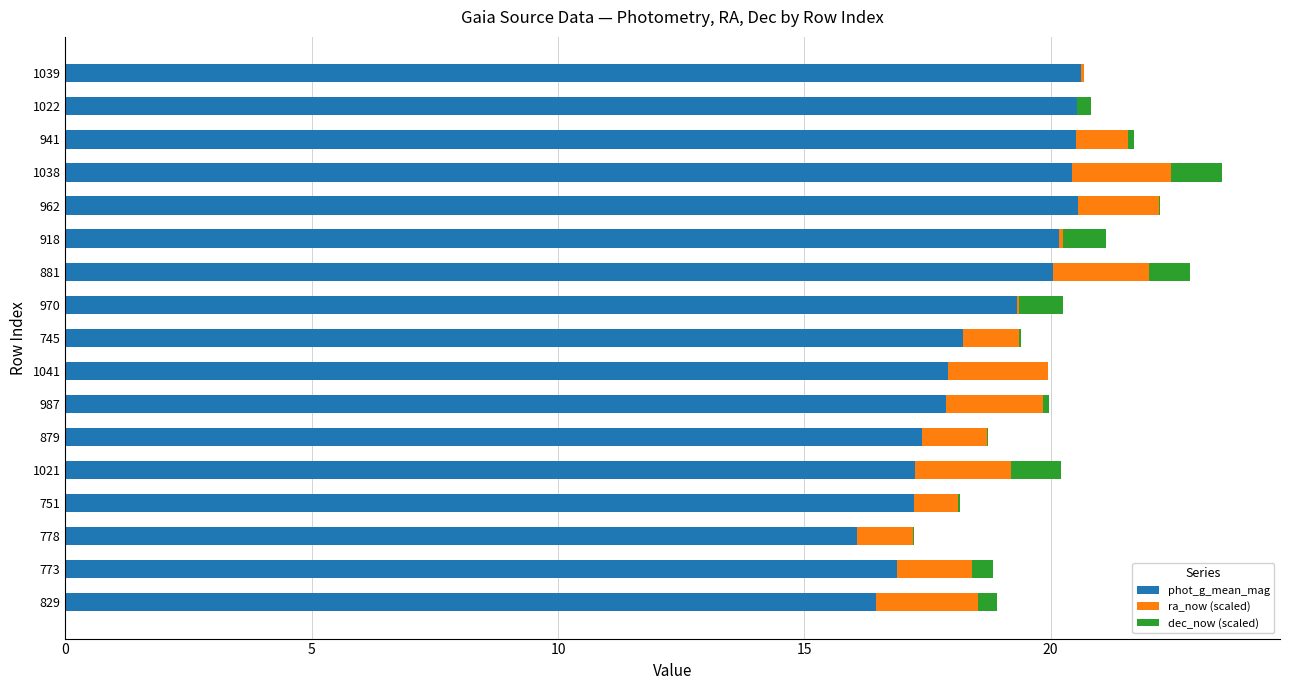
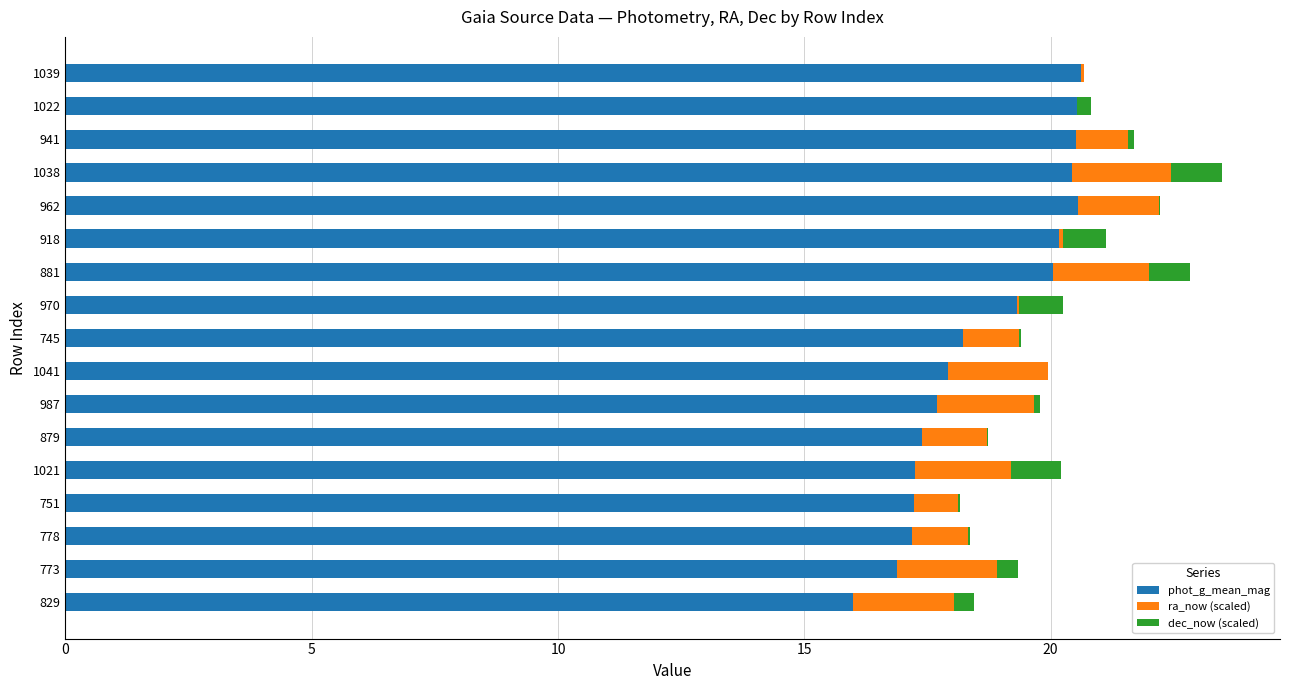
  {
    "phot_g_mean_mag": {
      "1039": 20.6,
      "1022": 20.5,
      "941": 20.5,
      "1038": 20.4,
      "962": 20.6,
      "918": 20.2,
      "881": 20.0,
      "970": 19.3,
      "745": 18.2,
      "1041": 17.9,
-     "987": 17.9,
+     "987": 17.7,
      "879": 17.4,
      "1021": 17.2,
      "751": 17.2,
-     "778": 16.1,
+     "778": 17.2,
      "773": 16.9,
-     "829": 16.5
+     "829": 16.0
    },
    "ra_now (scaled)": {
      "1039": 0.1,
      "1022": 0.0,
      "941": 1.1,
      "1038": 2.0,
      "962": 1.7,
      "918": 0.1,
      "881": 2.0,
      "745": 1.1,
      "1041": 2.0,
      "987": 2.0,
      "879": 1.3,
      "1021": 2.0,
      "751": 0.9,
      "778": 1.1,
-     "773": 1.5,
+     "773": 2.0,
      "829": 2.1
    },
    "dec_now (scaled)": {
      "1039": 0.0,
      "1022": 0.3,
      "941": 0.1,
      "1038": 1.0,
      "918": 0.9,
      "881": 0.8,
      "970": 0.9,
      "987": 0.1,
      "1021": 1.0,
      "773": 0.4,
      "829": 0.4
    }
  }
